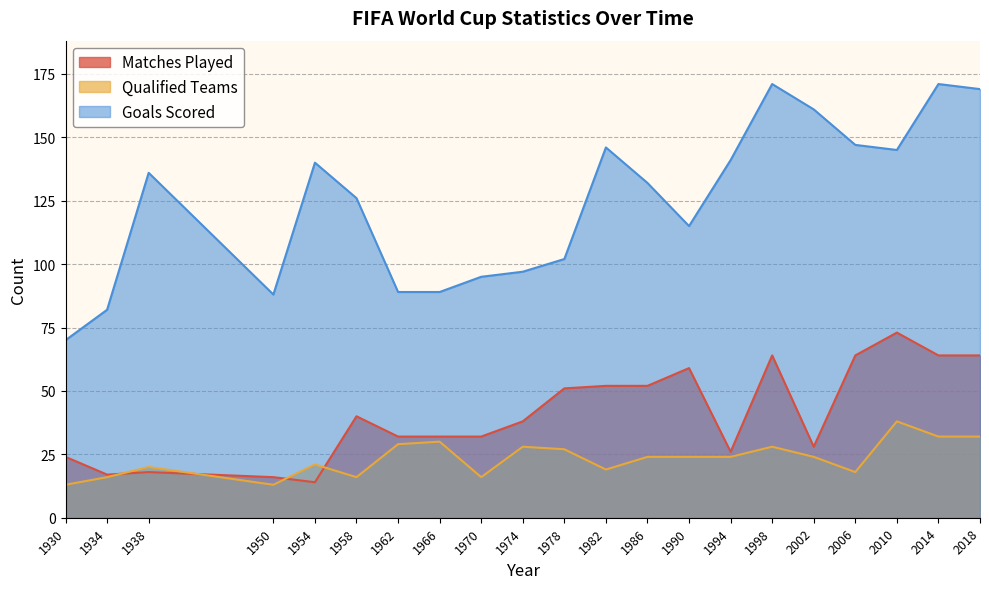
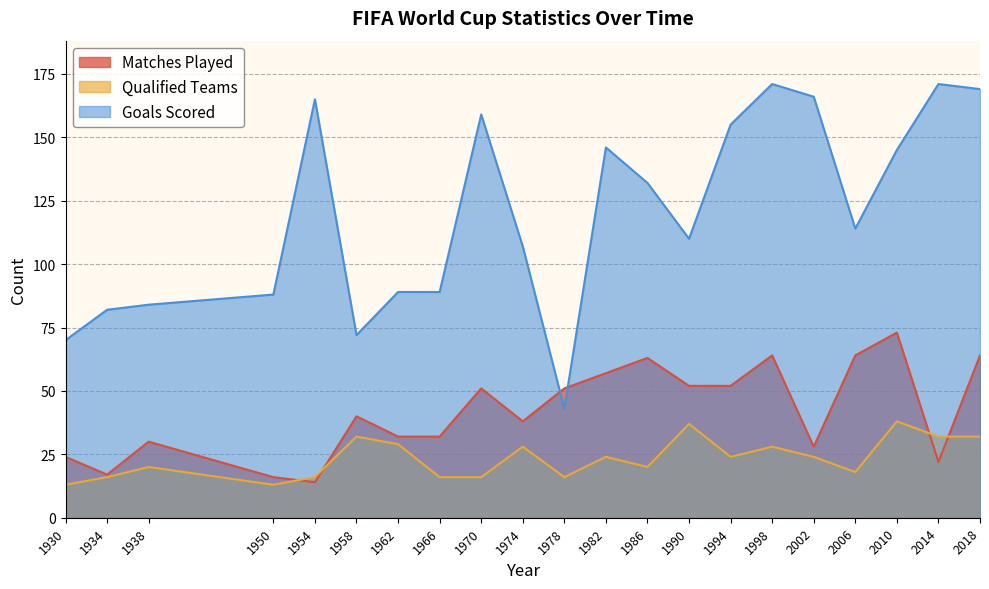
  {
    "Matches Played": {
      "1930": 24,
      "1934": 17,
-     "1938": 18,
+     "1938": 30,
      "1950": 16,
      "1954": 14,
      "1958": 40,
      "1962": 32,
      "1966": 32,
-     "1970": 32,
+     "1970": 51,
      "1974": 38,
      "1978": 51,
-     "1982": 52,
-     "1986": 52,
-     "1990": 59,
-     "1994": 26,
+     "1982": 57,
+     "1986": 63,
+     "1990": 52,
+     "1994": 52,
      "1998": 64,
      "2002": 28,
      "2006": 64,
      "2010": 73,
-     "2014": 64,
+     "2014": 22,
      "2018": 64
    },
    "Qualified Teams": {
      "1930": 13,
      "1934": 16,
      "1938": 20,
      "1950": 13,
-     "1954": 21,
-     "1958": 16,
+     "1954": 16,
+     "1958": 32,
      "1962": 29,
-     "1966": 30,
+     "1966": 16,
      "1970": 16,
      "1974": 28,
-     "1978": 27,
-     "1982": 19,
-     "1986": 24,
-     "1990": 24,
+     "1978": 16,
+     "1982": 24,
+     "1986": 20,
+     "1990": 37,
      "1994": 24,
      "1998": 28,
      "2002": 24,
      "2006": 18,
      "2010": 38,
      "2014": 32,
      "2018": 32
    },
    "Goals Scored": {
      "1930": 70,
      "1934": 82,
-     "1938": 136,
+     "1938": 84,
      "1950": 88,
-     "1954": 140,
-     "1958": 126,
+     "1954": 165,
+     "1958": 72,
      "1962": 89,
      "1966": 89,
-     "1970": 95,
-     "1974": 97,
-     "1978": 102,
+     "1970": 159,
+     "1974": 107,
+     "1978": 43,
      "1982": 146,
      "1986": 132,
-     "1990": 115,
-     "1994": 141,
+     "1990": 110,
+     "1994": 155,
      "1998": 171,
-     "2002": 161,
-     "2006": 147,
+     "2002": 166,
+     "2006": 114,
      "2010": 145,
      "2014": 171,
      "2018": 169
    }
  }
